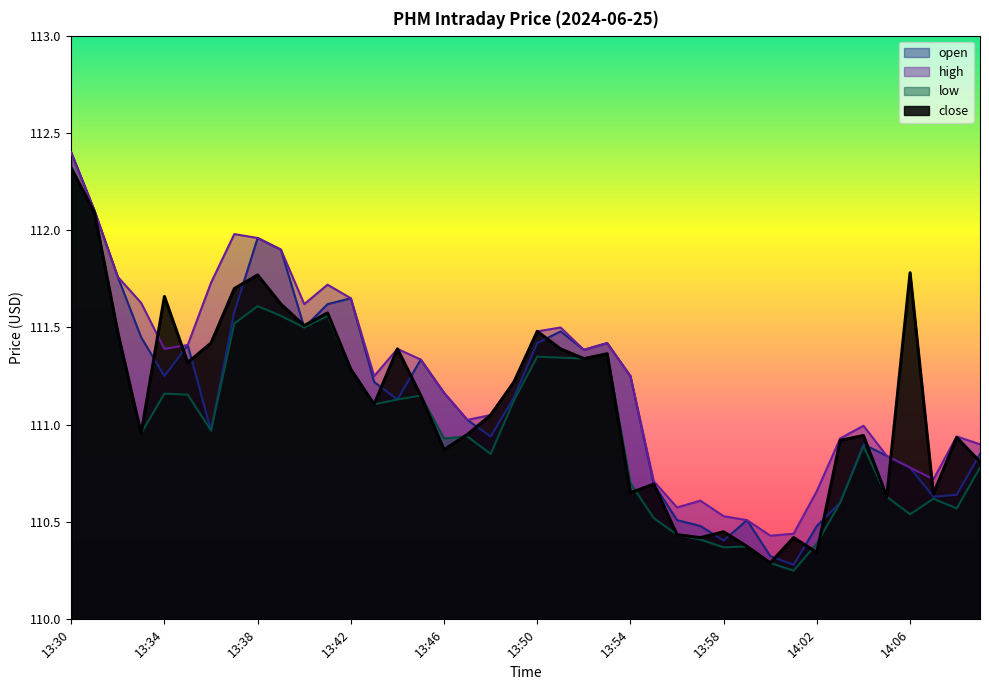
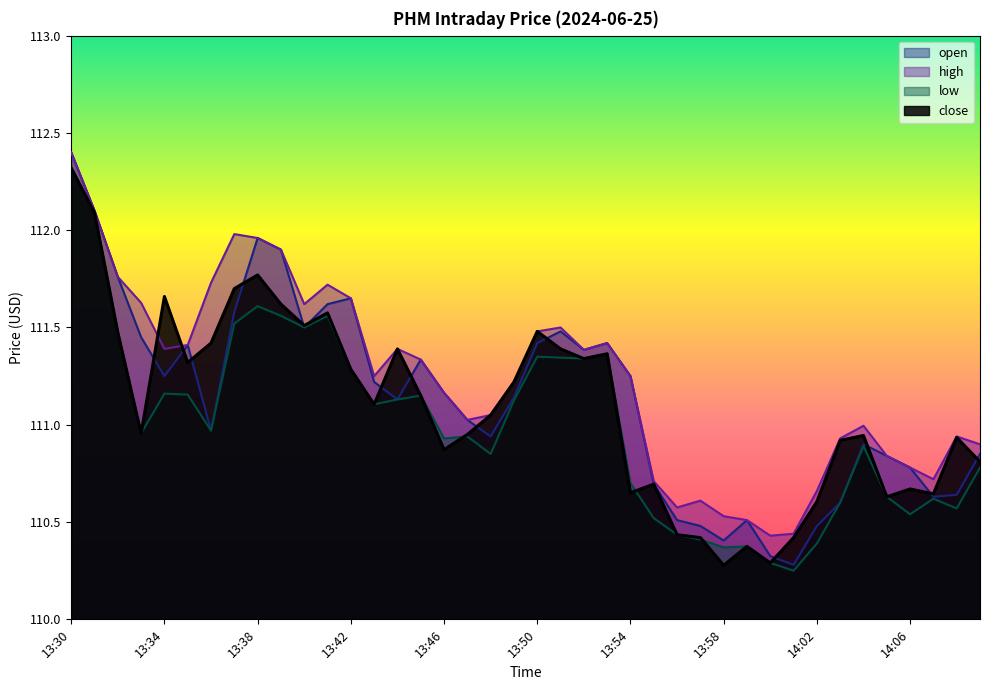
  {
    "close": {
      "13:34": 111.66,
      "13:38": 111.77,
      "13:46": 110.87,
      "13:54": 110.65,
-     "13:58": 110.45,
-     "14:02": 110.34,
-     "14:06": 111.78
+     "13:58": 110.28,
+     "14:02": 110.61,
+     "14:06": 110.67
    }
  }
